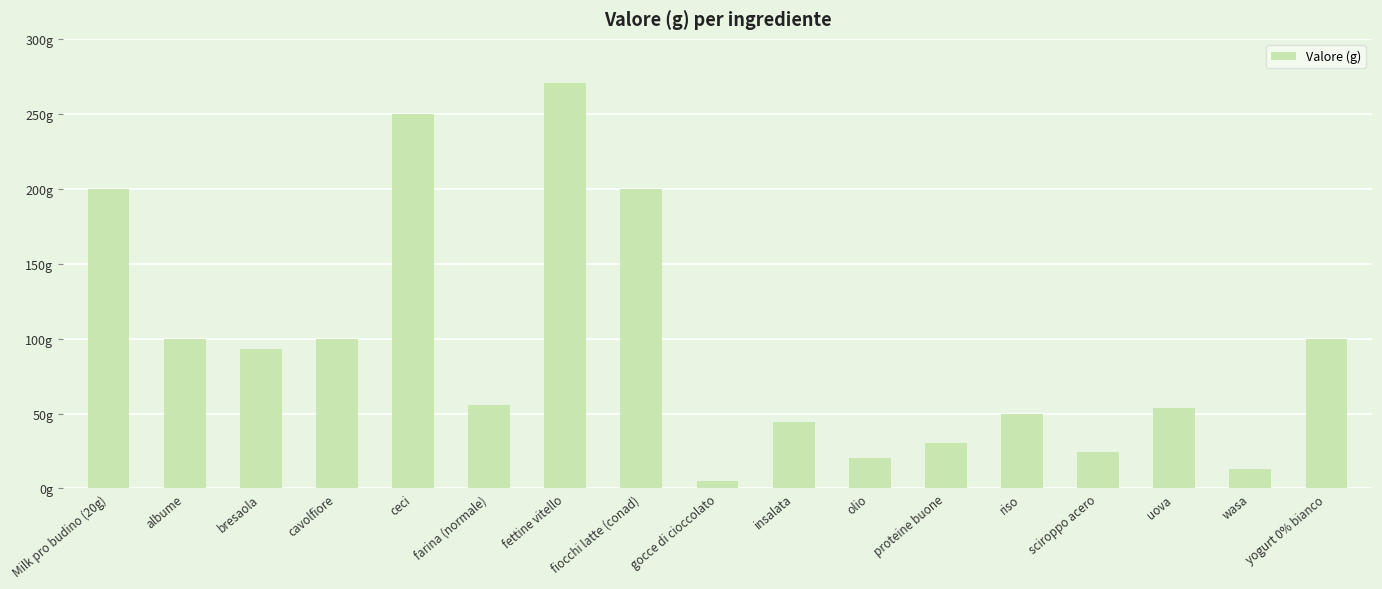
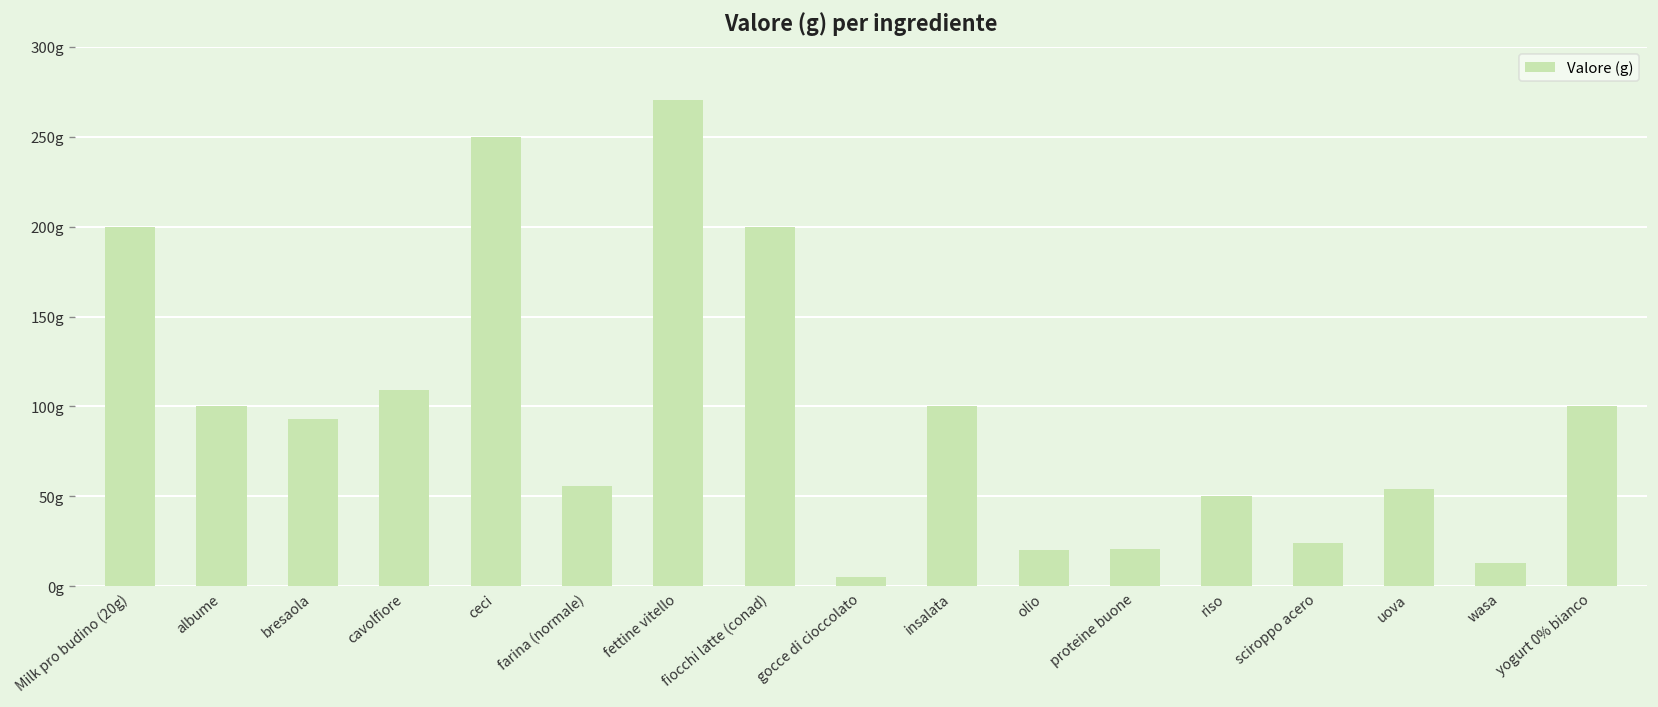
  {
    "Milk pro budino (20g)": "200g",
    "albume": "100g",
    "bresaola": "93g",
-   "cavolfiore": "100g",
+   "cavolfiore": "109g",
    "ceci": "250g",
    "farina (normale)": "56g",
    "fettine vitello": "271g",
    "fiocchi latte (conad)": "200g",
    "gocce di cioccolato": "5g",
-   "insalata": "44g",
+   "insalata": "100g",
    "olio": "20g",
-   "proteine buone": "30g",
+   "proteine buone": "21g",
    "riso": "50g",
    "sciroppo acero": "24g",
    "uova": "54g",
    "wasa": "13g",
    "yogurt 0% bianco": "100g"
  }
